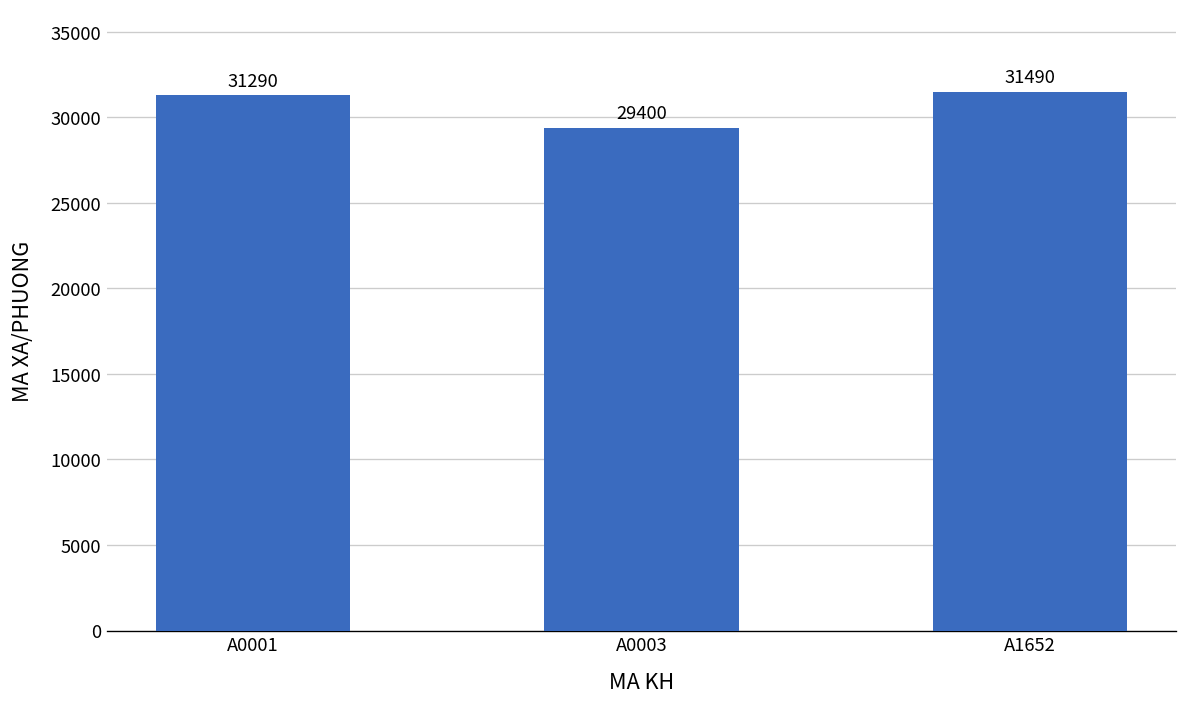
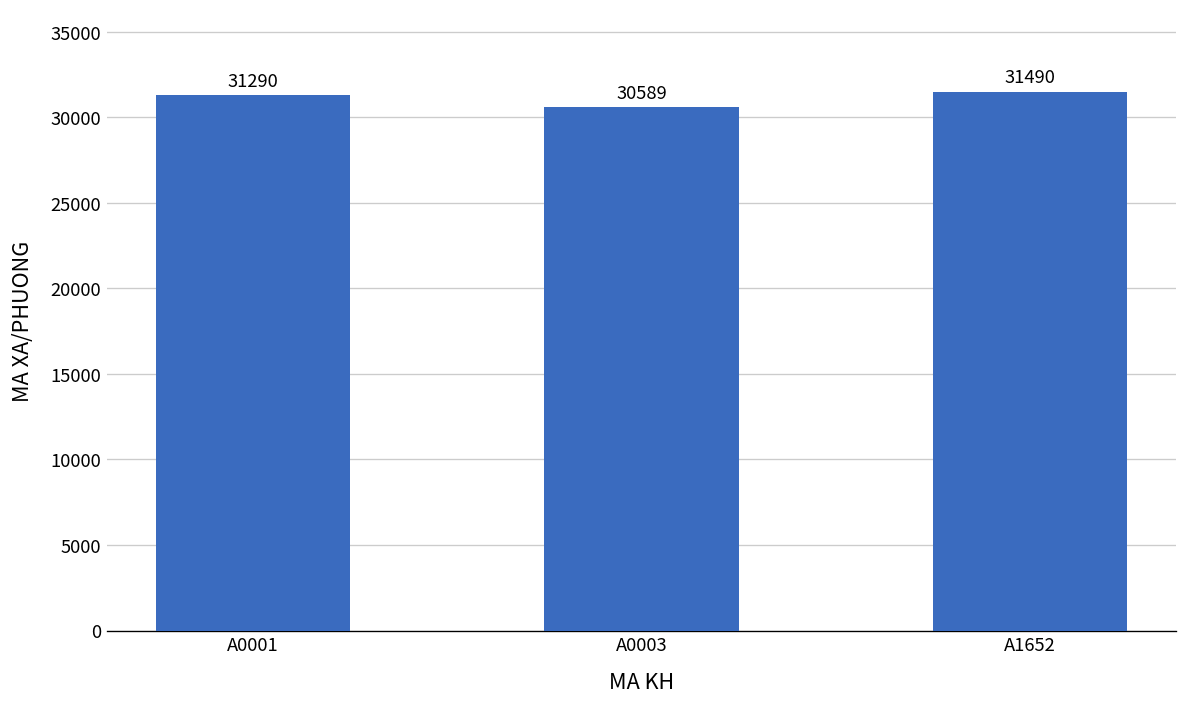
  {
    "A0001": 31290,
-   "A0003": 29400,
+   "A0003": 30589,
    "A1652": 31490
  }
